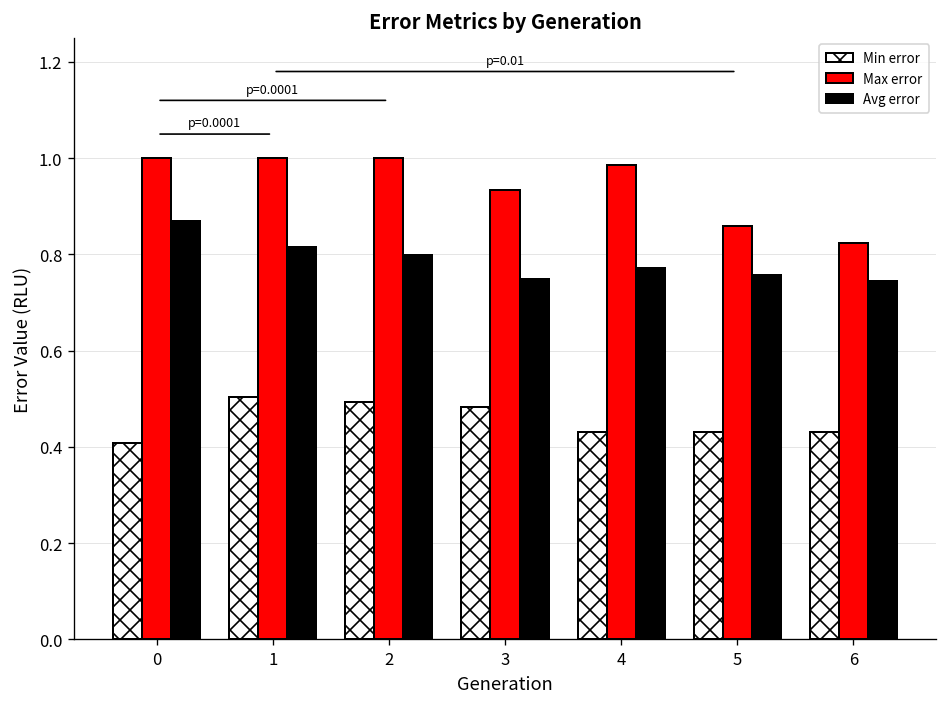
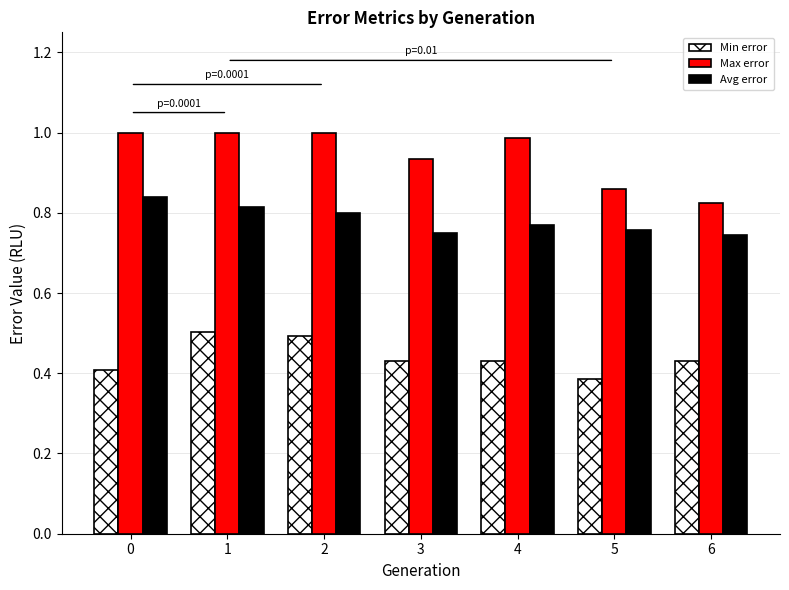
  {
    "Min error": {
      "0": 0.41,
      "1": 0.50,
      "2": 0.49,
-     "3": 0.48,
+     "3": 0.43,
      "4": 0.43,
-     "5": 0.43,
+     "5": 0.39,
      "6": 0.43
    },
    "Max error": {
      "0": 1.00,
      "1": 1.00,
      "2": 1.00,
      "3": 0.93,
      "4": 0.99,
      "5": 0.86,
      "6": 0.82
    },
    "Avg error": {
-     "0": 0.87,
+     "0": 0.84,
      "1": 0.81,
      "2": 0.80,
      "3": 0.75,
      "4": 0.77,
      "5": 0.76,
      "6": 0.74
    }
  }
